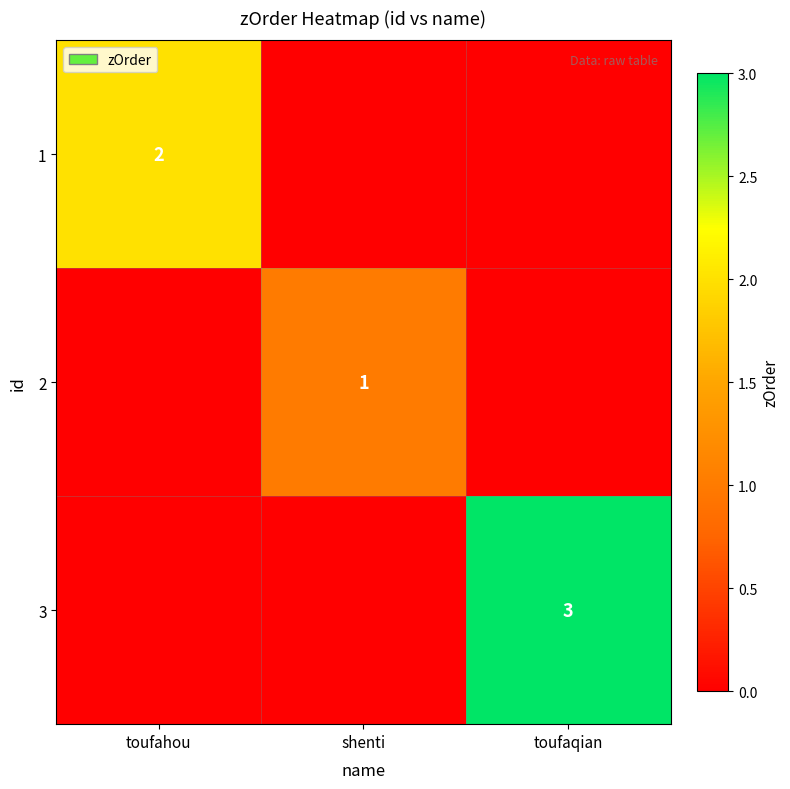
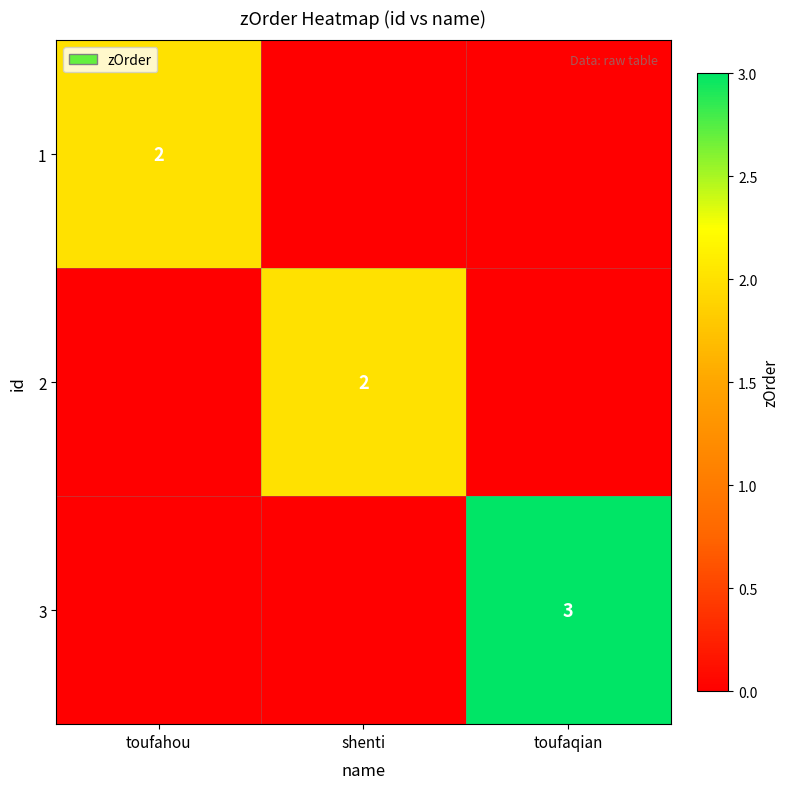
  {
    "1": {
      "toufahou": 2
    },
    "2": {
-     "shenti": 1
+     "shenti": 2
    },
    "3": {
      "toufaqian": 3
    }
  }
